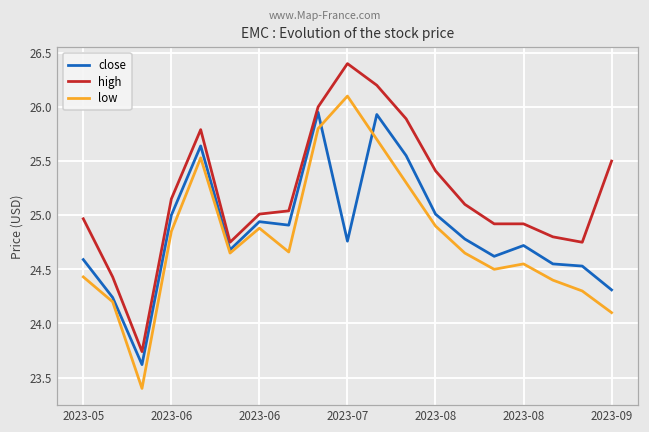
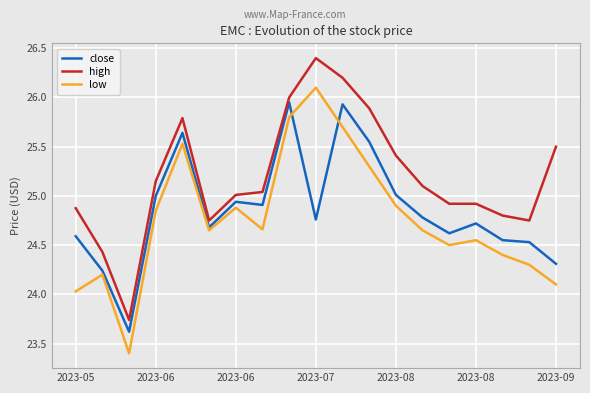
  {
    "close": {
      "2023-05": 24.6,
      "2023-07": 24.8,
      "2023-09": 24.3
    },
    "high": {
-     "2023-05": 25.0,
+     "2023-05": 24.9,
      "2023-07": 26.4,
      "2023-09": 25.5
    },
    "low": {
-     "2023-05": 24.4,
+     "2023-05": 24.0,
      "2023-07": 26.1,
      "2023-09": 24.1
    }
  }
